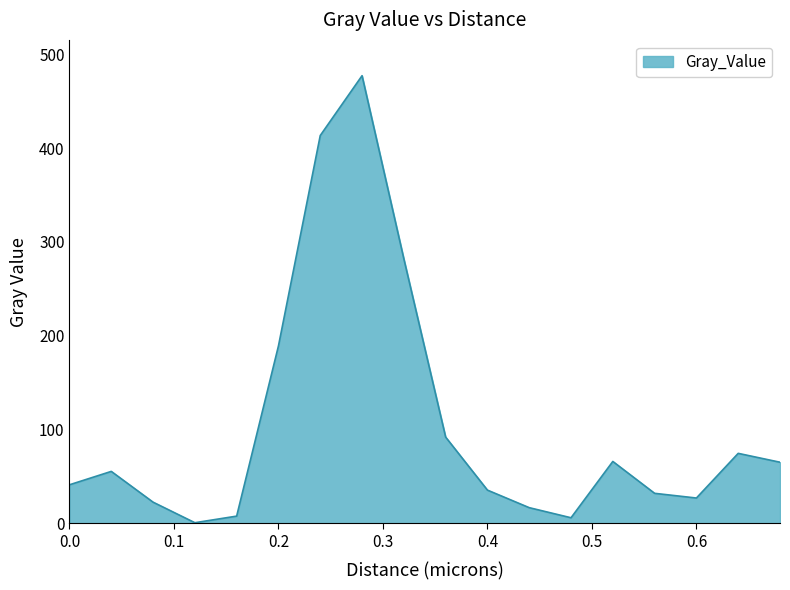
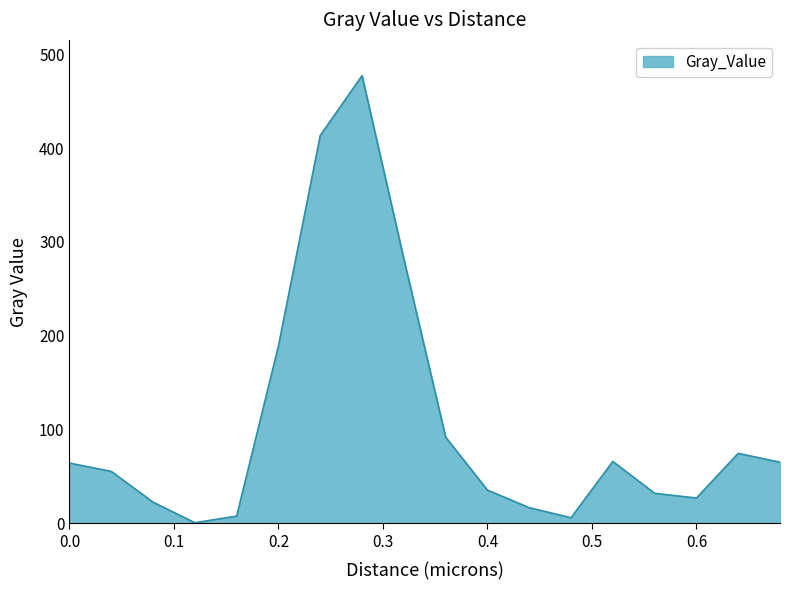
  {
-   "0.0": 40,
+   "0.0": 60,
    "0.2": 190,
    "0.4": 40,
    "0.6": 30
  }
